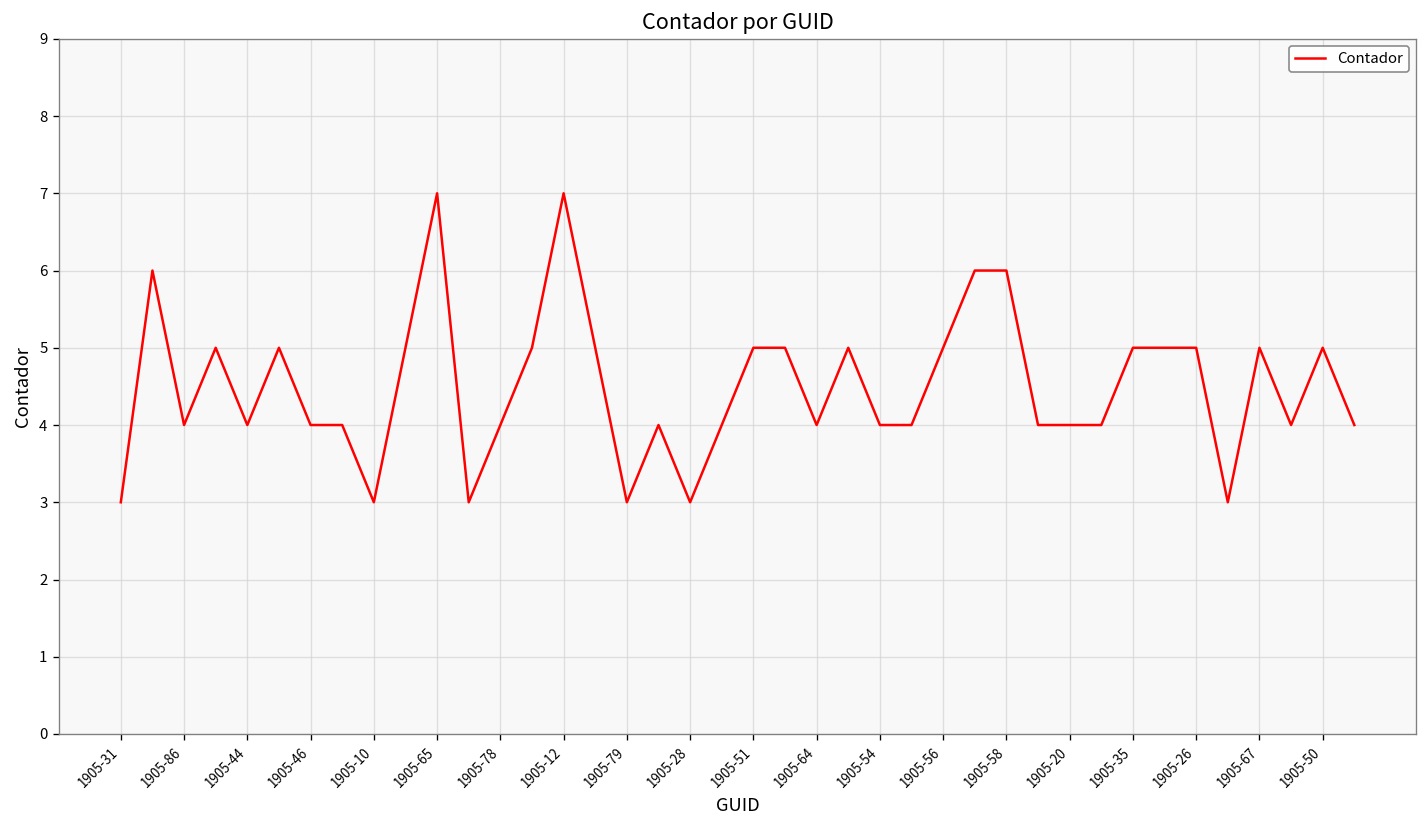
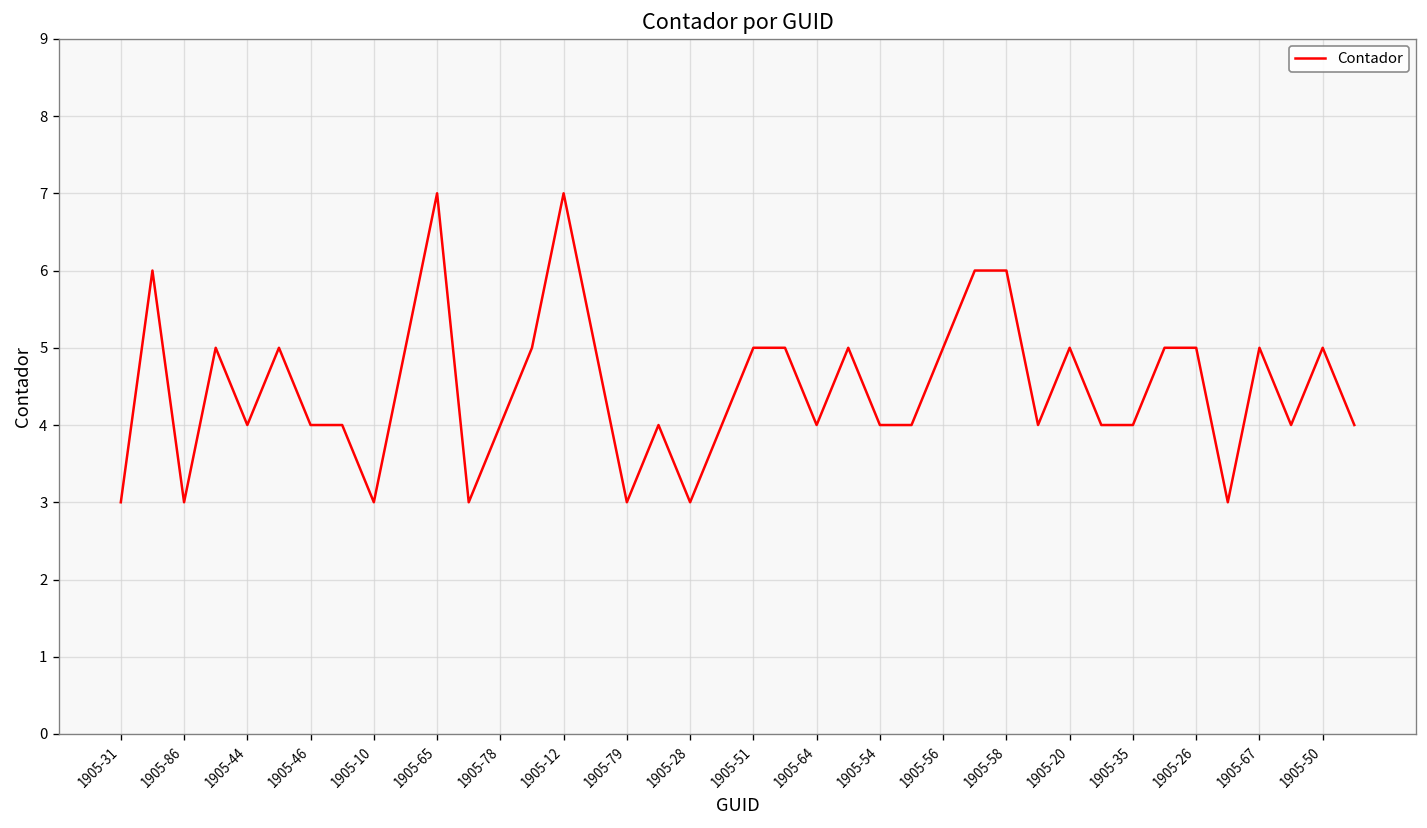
  {
    "1905-31": 3,
-   "1905-86": 4,
+   "1905-86": 3,
    "1905-44": 4,
    "1905-46": 4,
    "1905-10": 3,
    "1905-65": 7,
    "1905-78": 4,
    "1905-12": 7,
    "1905-79": 3,
    "1905-28": 3,
    "1905-51": 5,
    "1905-64": 4,
    "1905-54": 4,
    "1905-56": 5,
    "1905-58": 6,
-   "1905-20": 4,
-   "1905-35": 5,
+   "1905-20": 5,
+   "1905-35": 4,
    "1905-26": 5,
    "1905-67": 5,
    "1905-50": 5
  }
